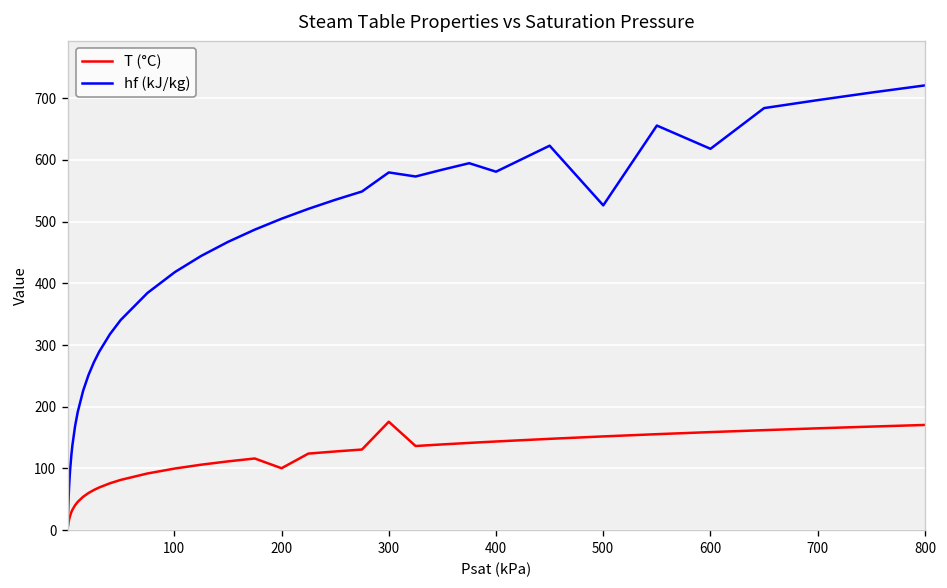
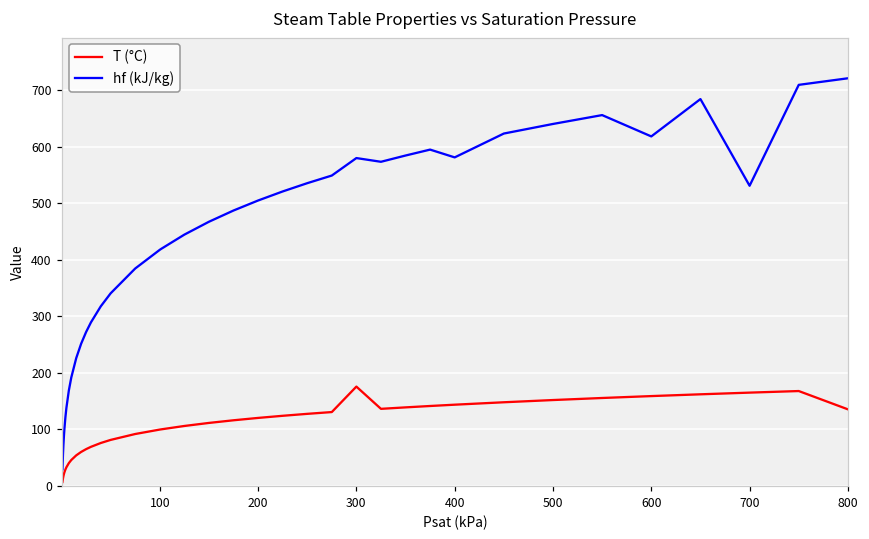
  {
    "T (°C)": {
      "100": 100,
-     "200": 100,
+     "200": 120,
      "300": 180,
      "400": 140,
      "500": 150,
      "600": 160,
      "700": 160,
-     "800": 170
+     "800": 140
    },
    "hf (kJ/kg)": {
      "100": 420,
      "200": 500,
      "300": 580,
      "400": 580,
-     "500": 530,
+     "500": 640,
      "600": 620,
-     "700": 700,
+     "700": 530,
      "800": 720
    }
  }
